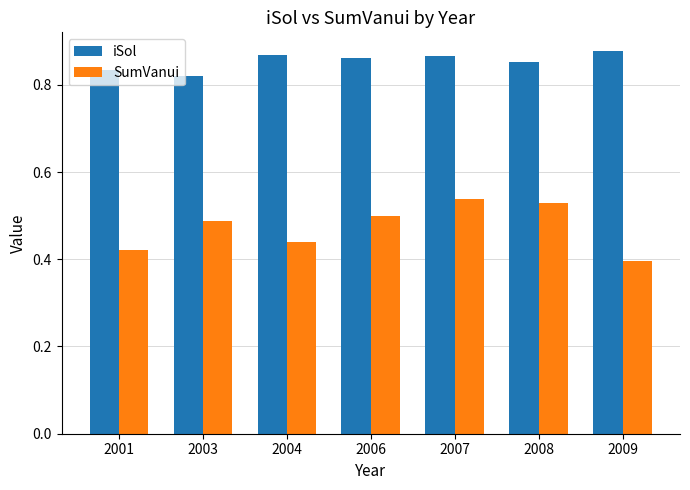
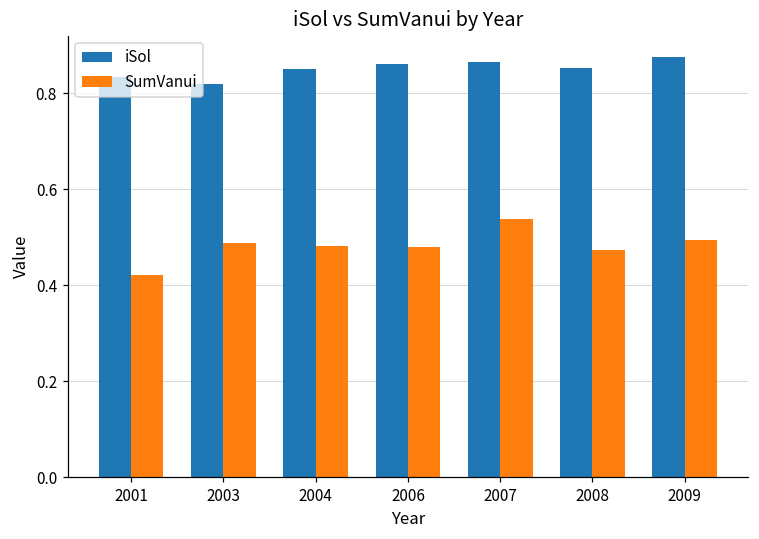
  {
    "iSol": {
      "2003": 0.82,
-     "2004": 0.87,
+     "2004": 0.85,
      "2006": 0.86,
      "2007": 0.87,
      "2008": 0.85,
      "2009": 0.88
    },
    "SumVanui": {
      "2001": 0.42,
      "2003": 0.49,
-     "2004": 0.44,
-     "2006": 0.50,
+     "2004": 0.48,
+     "2006": 0.48,
      "2007": 0.54,
-     "2008": 0.53,
-     "2009": 0.40
+     "2008": 0.47,
+     "2009": 0.49
    }
  }
